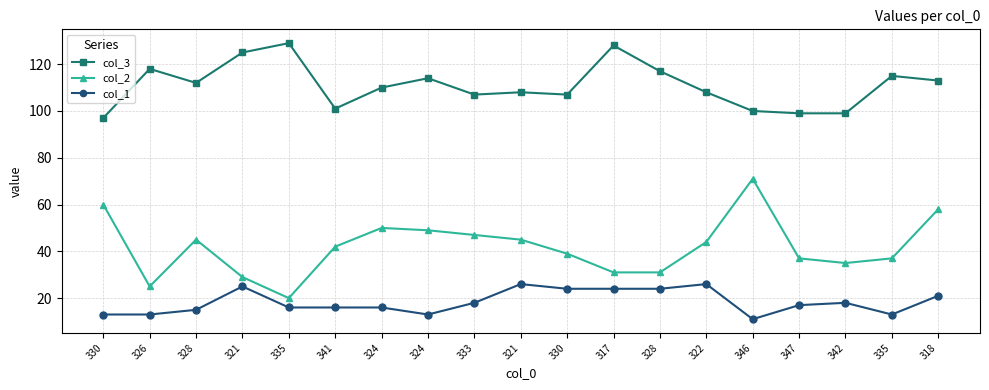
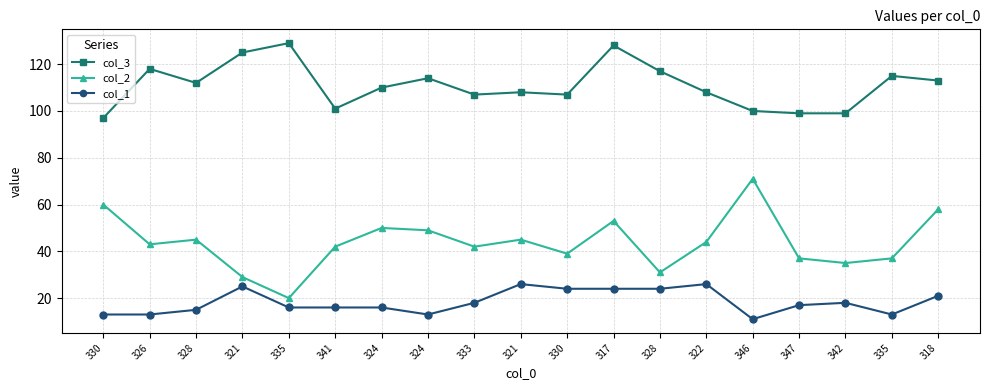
  {
    "col_2": {
-     "326": 25,
+     "326": 43,
      "341": 42,
-     "333": 47,
-     "317": 31,
+     "333": 42,
+     "317": 53,
      "322": 44,
      "346": 71,
      "347": 37,
      "342": 35,
      "318": 58
    }
  }
